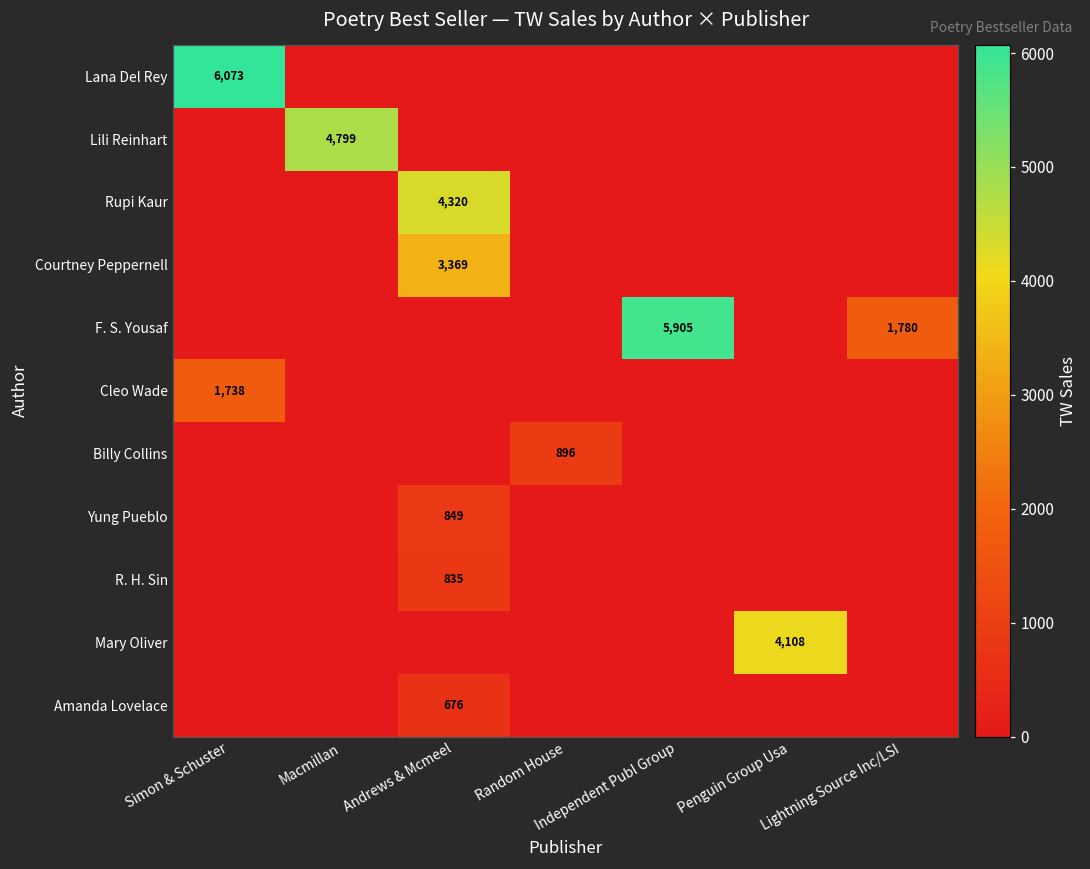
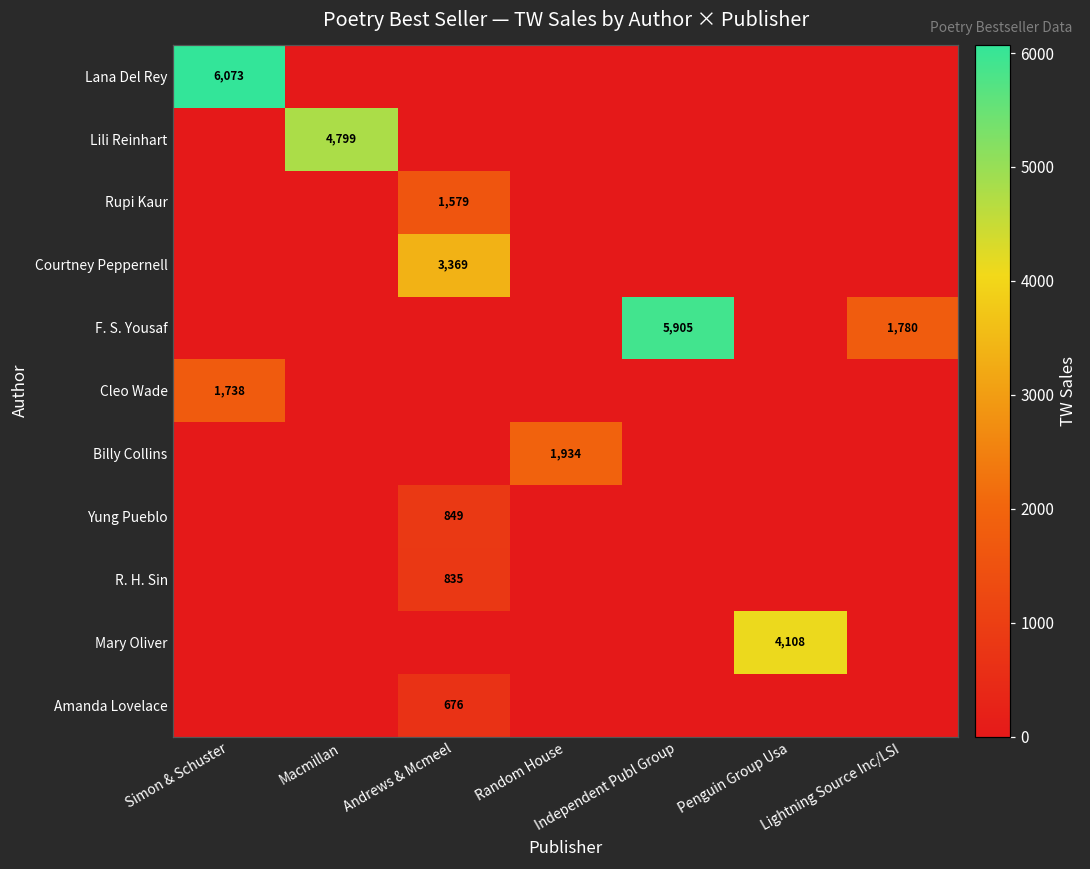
  {
    "Lana Del Rey": {
      "Simon & Schuster": "6,073"
    },
    "Lili Reinhart": {
      "Macmillan": "4,799"
    },
    "Rupi Kaur": {
-     "Andrews & Mcmeel": "4,320"
+     "Andrews & Mcmeel": "1,579"
    },
    "Courtney Peppernell": {
      "Andrews & Mcmeel": "3,369"
    },
    "F. S. Yousaf": {
      "Independent Publ Group": "5,905",
      "Lightning Source Inc/LSI": "1,780"
    },
    "Cleo Wade": {
      "Simon & Schuster": "1,738"
    },
    "Billy Collins": {
-     "Random House": "896"
+     "Random House": "1,934"
    },
    "Yung Pueblo": {
      "Andrews & Mcmeel": "849"
    },
    "R. H. Sin": {
      "Andrews & Mcmeel": "835"
    },
    "Mary Oliver": {
      "Penguin Group Usa": "4,108"
    },
    "Amanda Lovelace": {
      "Andrews & Mcmeel": "676"
    }
  }
